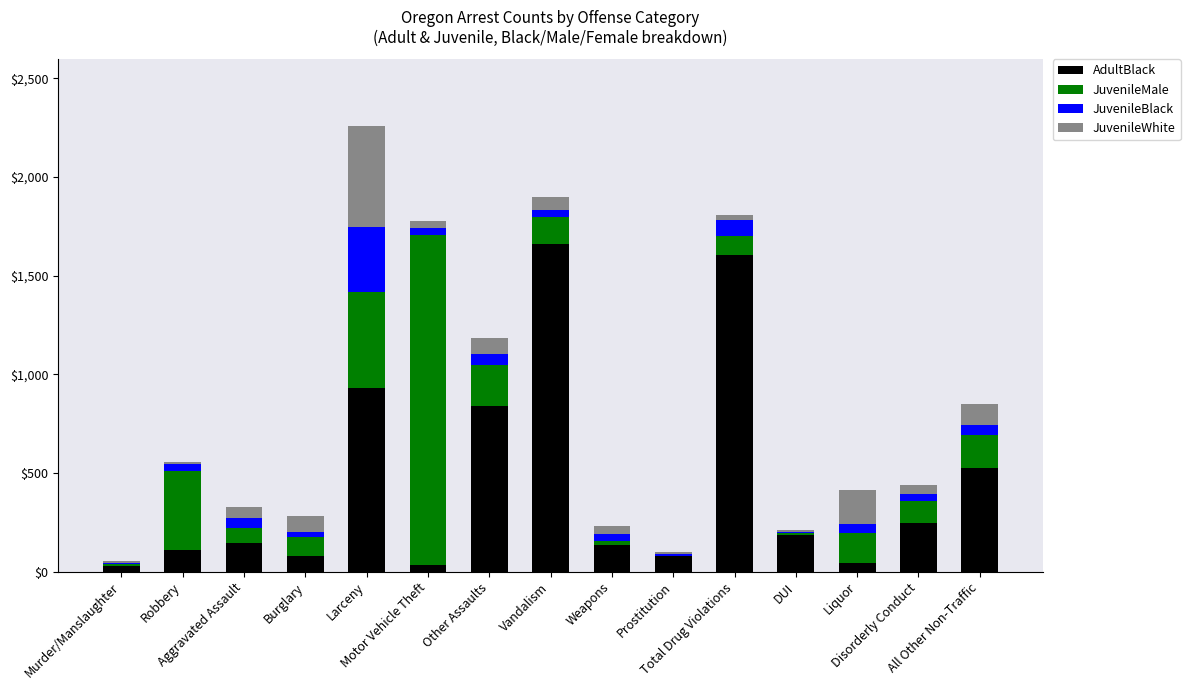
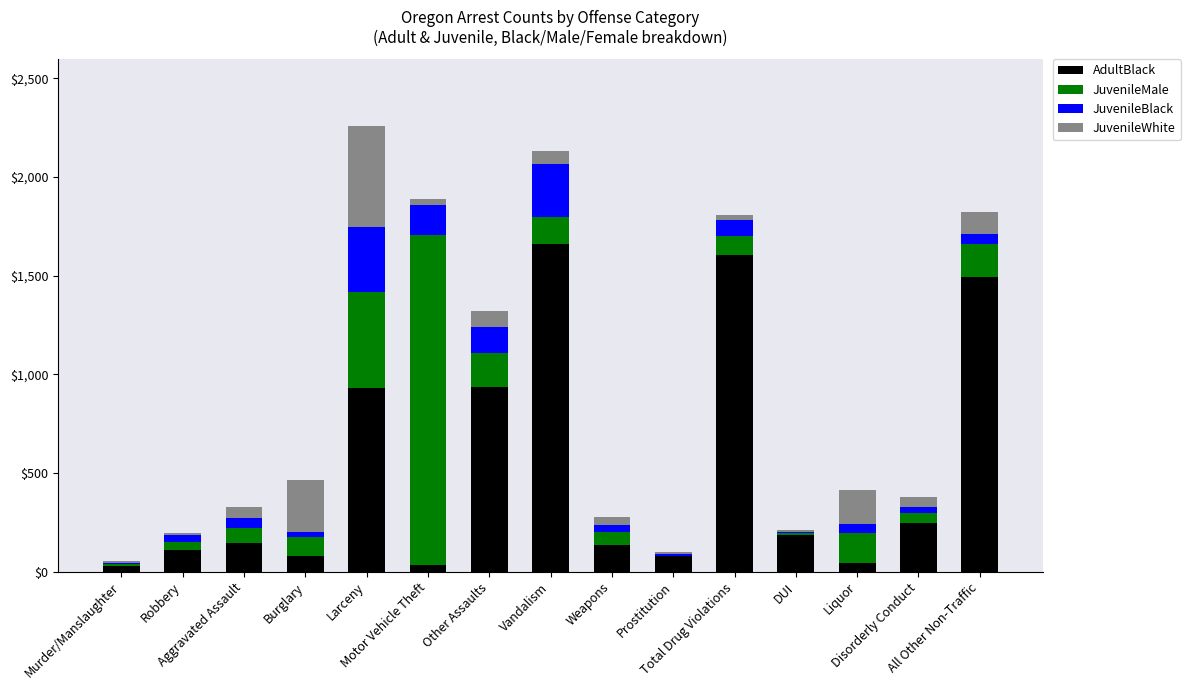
  {
    "AdultBlack": {
      "Murder/Manslaughter": "$30",
      "Robbery": "$110",
      "Aggravated Assault": "$140",
      "Burglary": "$80",
      "Larceny": "$930",
      "Motor Vehicle Theft": "$30",
-     "Other Assaults": "$840",
+     "Other Assaults": "$940",
      "Vandalism": "$1,660",
      "Weapons": "$130",
      "Prostitution": "$80",
      "Total Drug Violations": "$1,610",
      "DUI": "$190",
      "Liquor": "$40",
      "Disorderly Conduct": "$250",
-     "All Other Non-Traffic": "$530"
+     "All Other Non-Traffic": "$1,500"
    },
    "JuvenileMale": {
      "Murder/Manslaughter": "$10",
-     "Robbery": "$400",
+     "Robbery": "$40",
      "Aggravated Assault": "$80",
      "Burglary": "$100",
      "Larceny": "$490",
      "Motor Vehicle Theft": "$1,670",
-     "Other Assaults": "$210",
+     "Other Assaults": "$170",
      "Vandalism": "$130",
-     "Weapons": "$20",
+     "Weapons": "$70",
      "Total Drug Violations": "$100",
      "Liquor": "$150",
-     "Disorderly Conduct": "$110",
+     "Disorderly Conduct": "$50",
      "All Other Non-Traffic": "$160"
    },
    "JuvenileBlack": {
      "Robbery": "$40",
      "Aggravated Assault": "$50",
      "Burglary": "$30",
      "Larceny": "$330",
-     "Motor Vehicle Theft": "$40",
-     "Other Assaults": "$60",
-     "Vandalism": "$40",
+     "Motor Vehicle Theft": "$150",
+     "Other Assaults": "$130",
+     "Vandalism": "$270",
      "Weapons": "$30",
      "Total Drug Violations": "$80",
      "Liquor": "$50",
      "Disorderly Conduct": "$30",
      "All Other Non-Traffic": "$50"
    },
    "JuvenileWhite": {
      "Aggravated Assault": "$60",
-     "Burglary": "$80",
+     "Burglary": "$260",
      "Larceny": "$510",
      "Motor Vehicle Theft": "$30",
      "Other Assaults": "$80",
      "Vandalism": "$70",
      "Weapons": "$40",
      "Total Drug Violations": "$30",
      "Liquor": "$170",
      "Disorderly Conduct": "$50",
      "All Other Non-Traffic": "$110"
    }
  }
